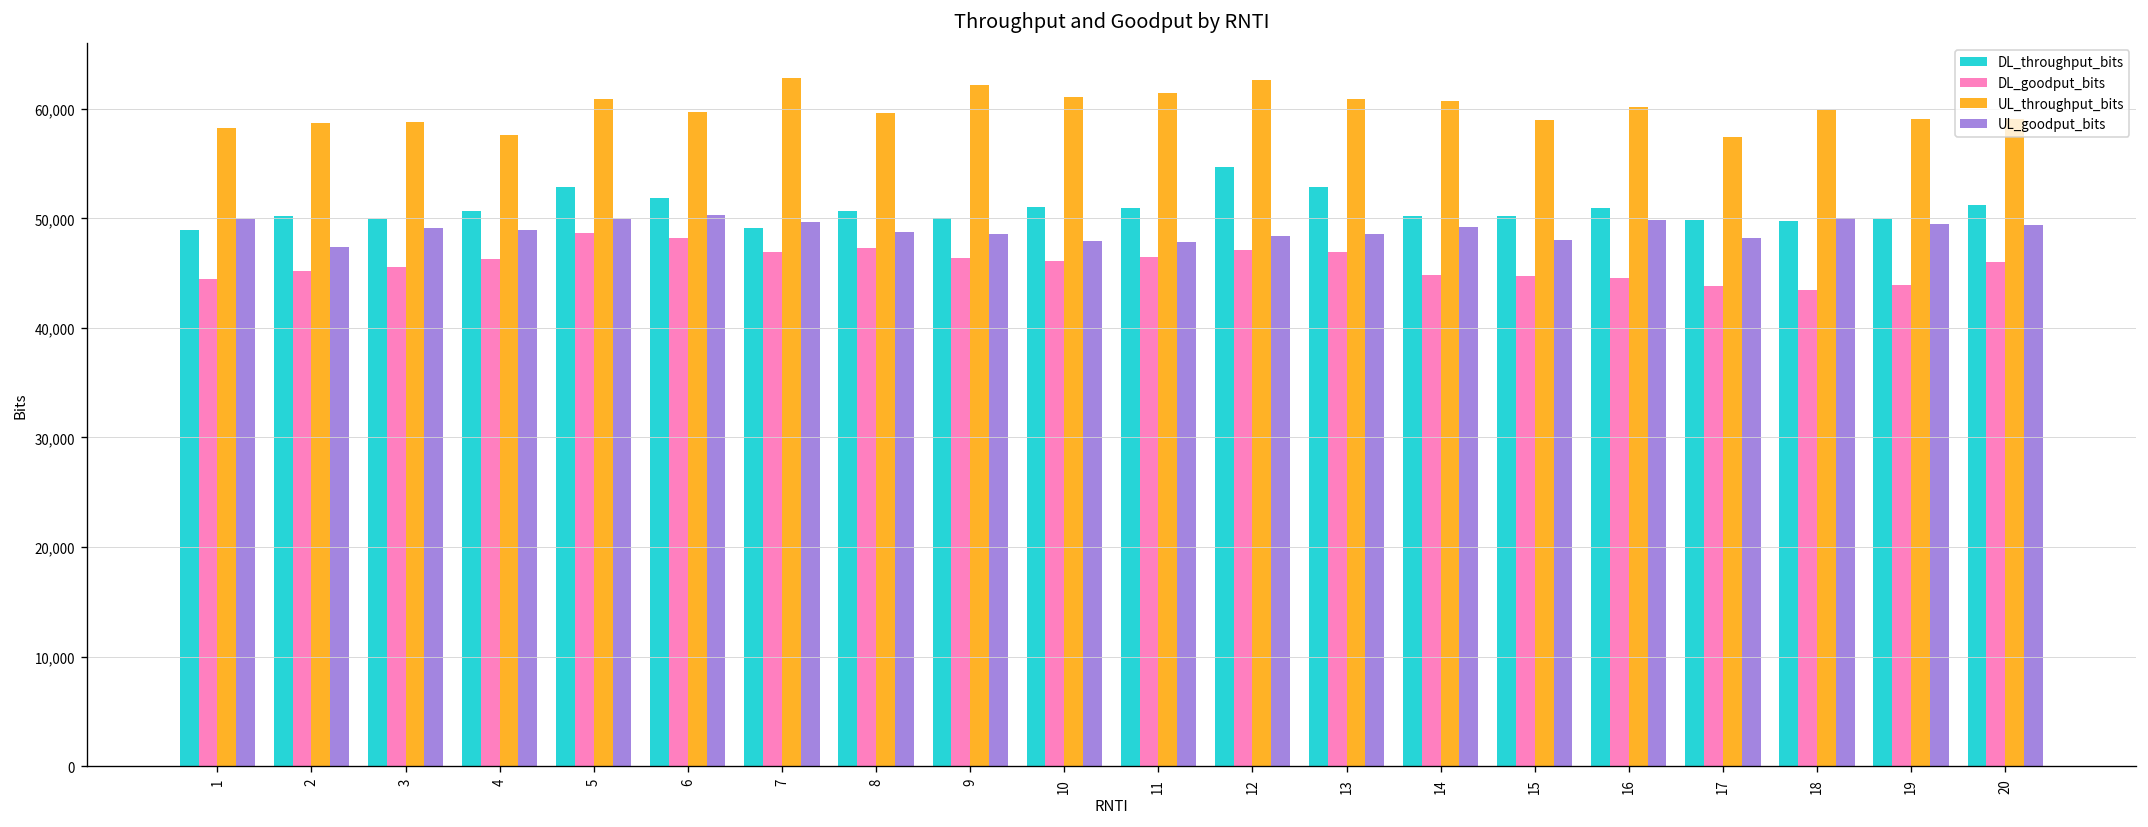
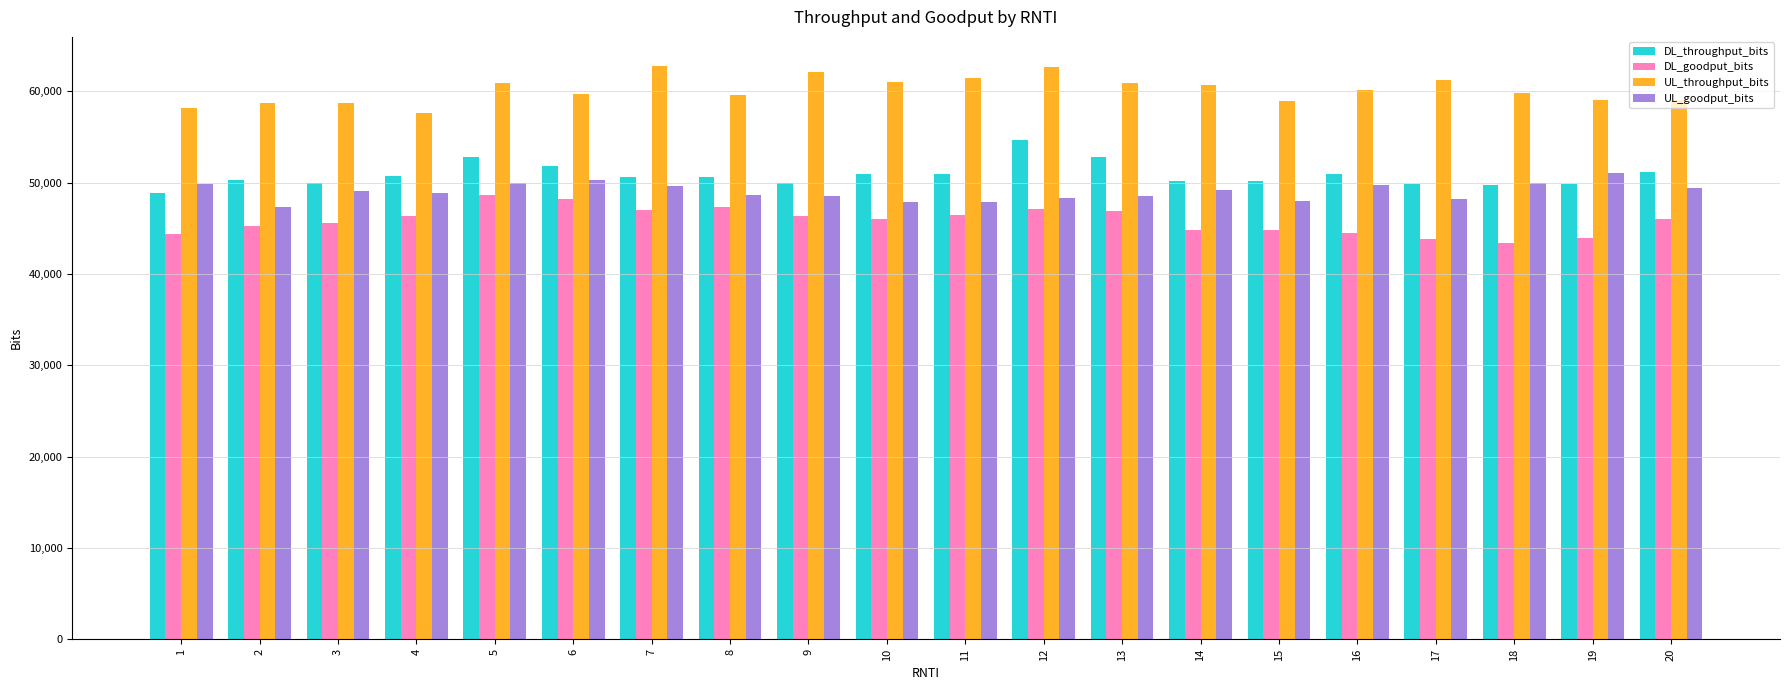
  {
    "DL_throughput_bits": {
      "1": "49,000",
      "2": "50,000",
      "3": "50,000",
      "4": "51,000",
      "5": "53,000",
      "6": "52,000",
-     "7": "49,000",
+     "7": "51,000",
      "8": "51,000",
      "9": "50,000",
      "10": "51,000",
      "11": "51,000",
      "12": "55,000",
      "13": "53,000",
      "14": "50,000",
      "15": "50,000",
      "16": "51,000",
      "17": "50,000",
      "18": "50,000",
      "19": "50,000",
      "20": "51,000"
    },
    "DL_goodput_bits": {
      "1": "44,000",
      "2": "45,000",
      "3": "46,000",
      "4": "46,000",
      "5": "49,000",
      "6": "48,000",
      "7": "47,000",
      "8": "47,000",
      "9": "46,000",
      "10": "46,000",
      "11": "46,000",
      "12": "47,000",
      "13": "47,000",
      "14": "45,000",
      "15": "45,000",
      "16": "45,000",
      "17": "44,000",
      "18": "43,000",
      "19": "44,000",
      "20": "46,000"
    },
    "UL_throughput_bits": {
      "1": "58,000",
      "2": "59,000",
      "3": "59,000",
      "4": "58,000",
      "5": "61,000",
      "6": "60,000",
      "7": "63,000",
      "8": "60,000",
      "9": "62,000",
      "10": "61,000",
      "11": "61,000",
      "12": "63,000",
      "13": "61,000",
      "14": "61,000",
      "15": "59,000",
      "16": "60,000",
-     "17": "57,000",
+     "17": "61,000",
      "18": "60,000",
      "19": "59,000"
    },
    "UL_goodput_bits": {
      "1": "50,000",
      "2": "47,000",
      "3": "49,000",
      "4": "49,000",
      "5": "50,000",
      "6": "50,000",
      "7": "50,000",
      "8": "49,000",
      "9": "49,000",
      "10": "48,000",
      "11": "48,000",
      "12": "48,000",
      "13": "49,000",
      "14": "49,000",
      "15": "48,000",
      "16": "50,000",
      "17": "48,000",
      "18": "50,000",
-     "19": "50,000",
+     "19": "51,000",
      "20": "49,000"
    }
  }
